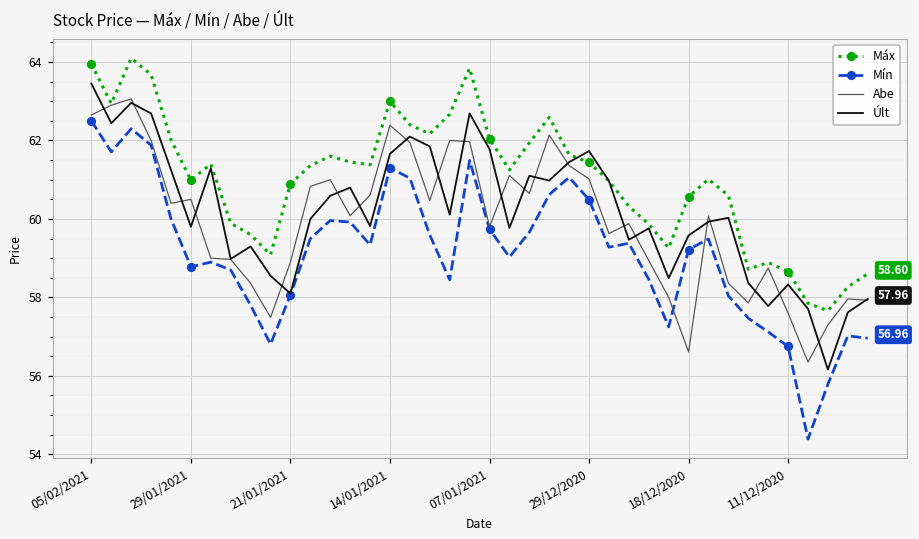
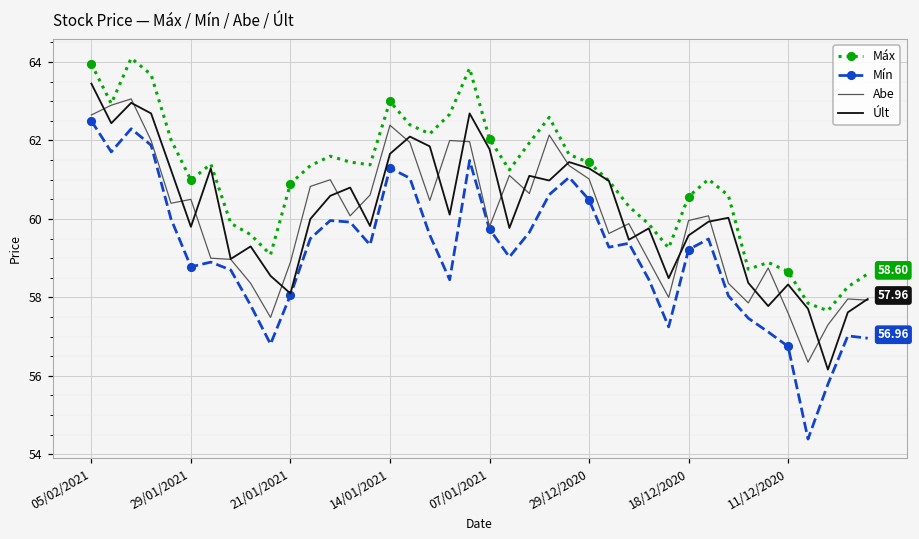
  {
    "Máx": {
      "05/02/2021": 64.0,
      "29/01/2021": 61.0,
      "21/01/2021": 60.9,
      "14/01/2021": 63.0,
      "07/01/2021": 62.0,
      "29/12/2020": 61.4,
      "18/12/2020": 60.6,
      "11/12/2020": 58.7
    },
    "Mín": {
      "05/02/2021": 62.5,
      "29/01/2021": 58.8,
      "14/01/2021": 61.3,
      "29/12/2020": 60.5,
      "18/12/2020": 59.2,
      "11/12/2020": 56.8
    },
    "Abe": {
      "05/02/2021": 62.7,
      "29/01/2021": 60.5,
      "21/01/2021": 58.9,
      "14/01/2021": 62.4,
      "29/12/2020": 61.0,
-     "18/12/2020": 56.6,
+     "18/12/2020": 60.0,
      "11/12/2020": 57.6
    },
    "Últ": {
      "05/02/2021": 63.5,
      "29/01/2021": 59.8,
      "14/01/2021": 61.7,
      "07/01/2021": 61.8,
-     "29/12/2020": 61.7,
+     "29/12/2020": 61.3,
      "18/12/2020": 59.6,
      "11/12/2020": 58.3
    }
  }
